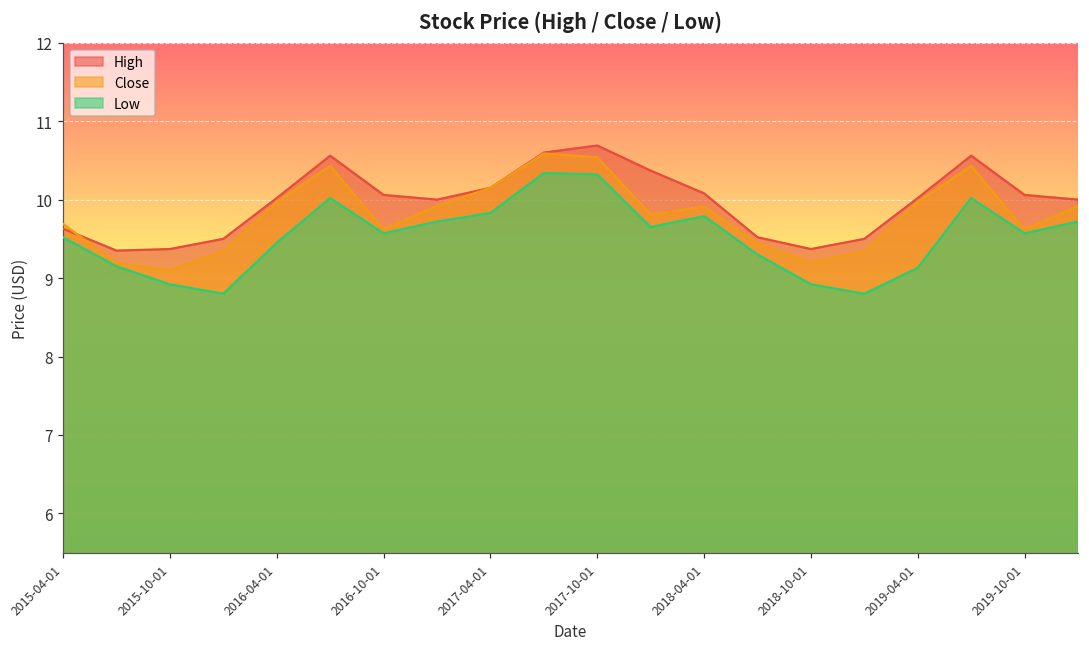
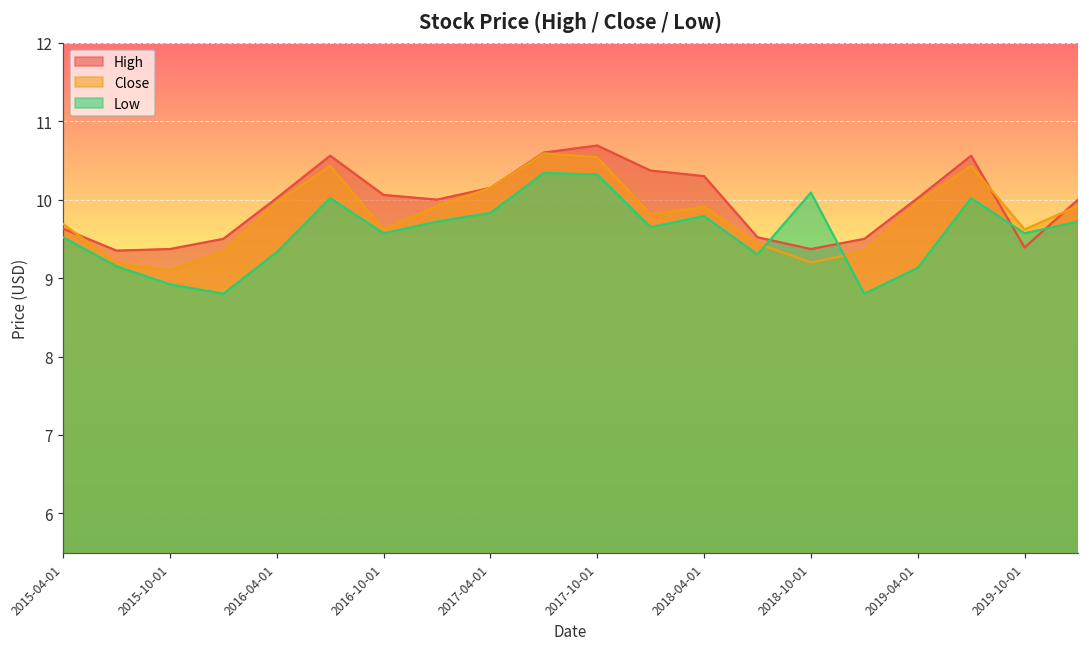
  {
    "High": {
      "2015-04-01": 9.6,
      "2015-10-01": 9.4,
      "2016-04-01": 10.0,
      "2016-10-01": 10.1,
      "2017-10-01": 10.7,
-     "2018-04-01": 10.1,
+     "2018-04-01": 10.3,
      "2018-10-01": 9.4,
      "2019-04-01": 10.0,
-     "2019-10-01": 10.1
+     "2019-10-01": 9.4
    },
    "Close": {
      "2015-04-01": 9.7,
      "2015-10-01": 9.1,
      "2016-04-01": 10.0,
      "2016-10-01": 9.6,
      "2017-10-01": 10.5,
      "2018-04-01": 9.9,
      "2018-10-01": 9.2,
      "2019-04-01": 10.0,
      "2019-10-01": 9.6
    },
    "Low": {
      "2015-04-01": 9.5,
      "2015-10-01": 8.9,
-     "2016-04-01": 9.5,
+     "2016-04-01": 9.3,
      "2016-10-01": 9.6,
      "2017-04-01": 9.8,
      "2017-10-01": 10.3,
      "2018-04-01": 9.8,
-     "2018-10-01": 8.9,
+     "2018-10-01": 10.1,
      "2019-04-01": 9.1,
      "2019-10-01": 9.6
    }
  }
